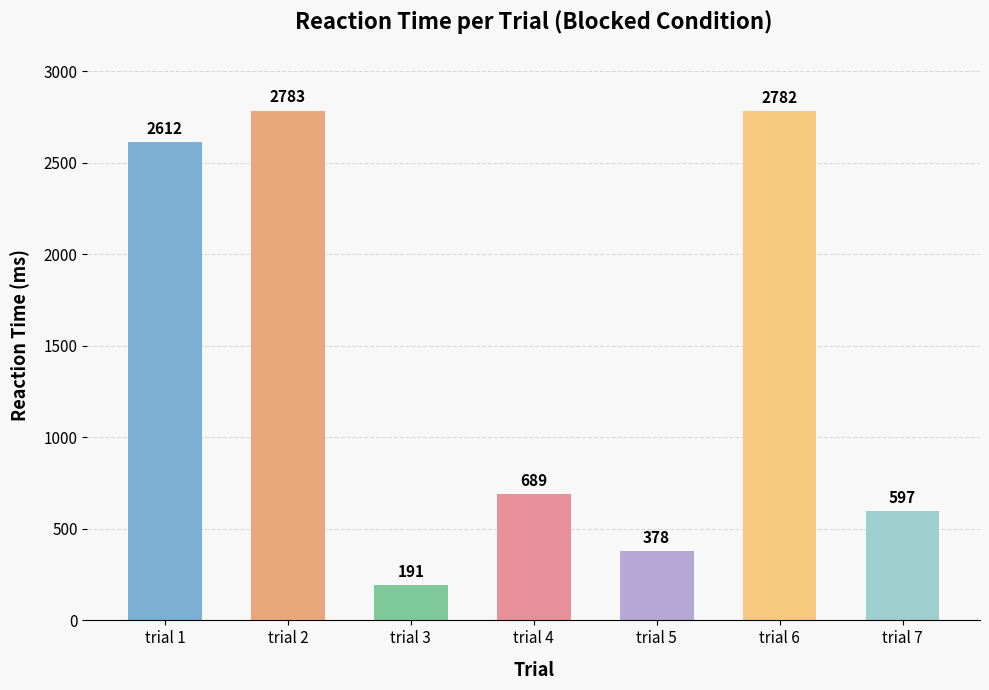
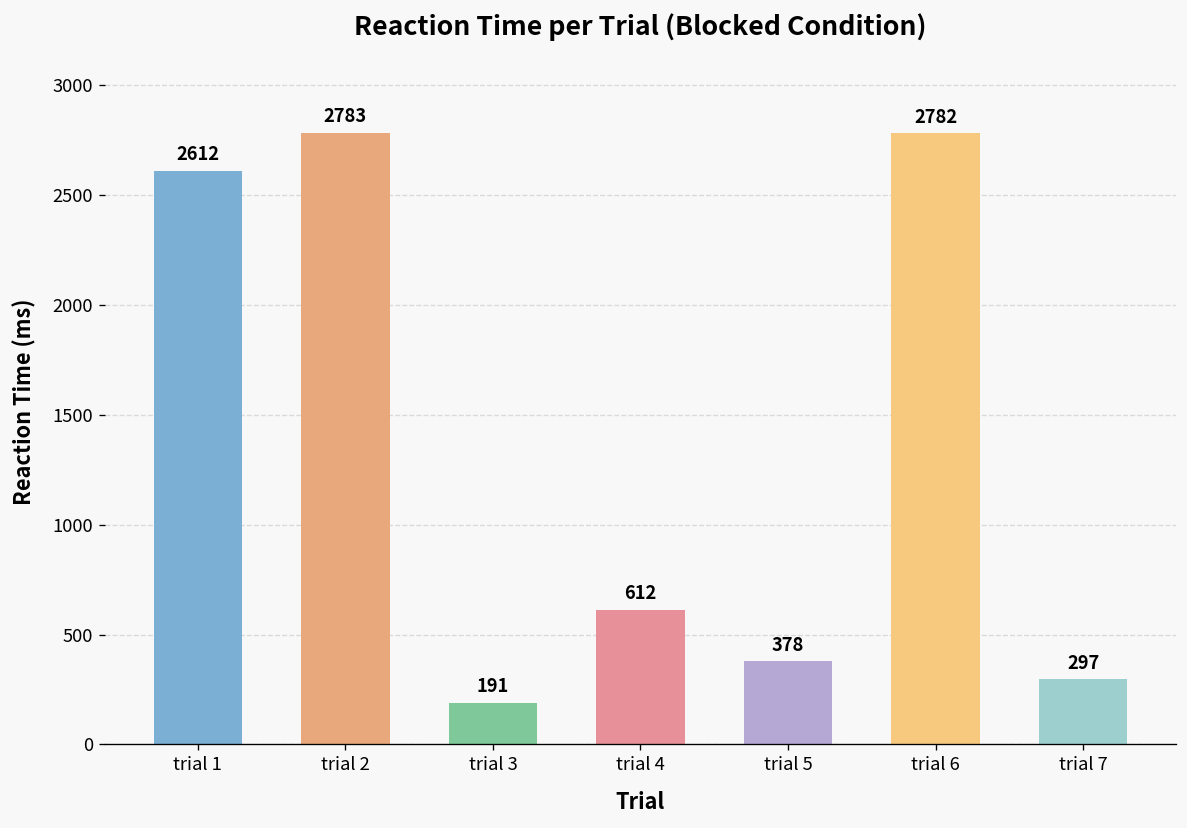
  {
    "trial 1": 2612,
    "trial 2": 2783,
    "trial 3": 191,
-   "trial 4": 689,
+   "trial 4": 612,
    "trial 5": 378,
    "trial 6": 2782,
-   "trial 7": 597
+   "trial 7": 297
  }
